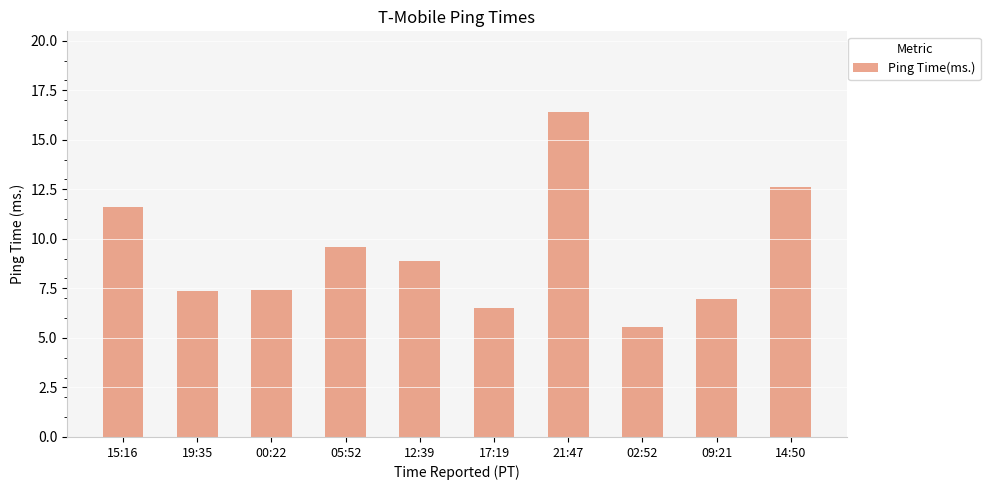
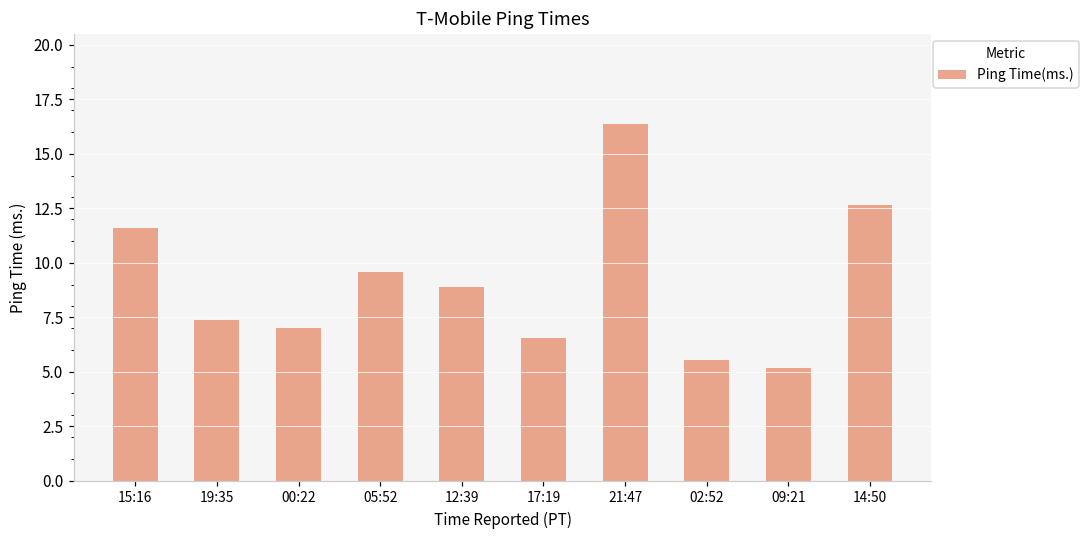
  {
    "15:16": 11.6,
    "19:35": 7.4,
-   "00:22": 7.4,
+   "00:22": 7.0,
    "05:52": 9.6,
    "12:39": 8.9,
    "17:19": 6.5,
    "21:47": 16.4,
    "02:52": 5.6,
-   "09:21": 6.9,
+   "09:21": 5.2,
    "14:50": 12.6
  }
